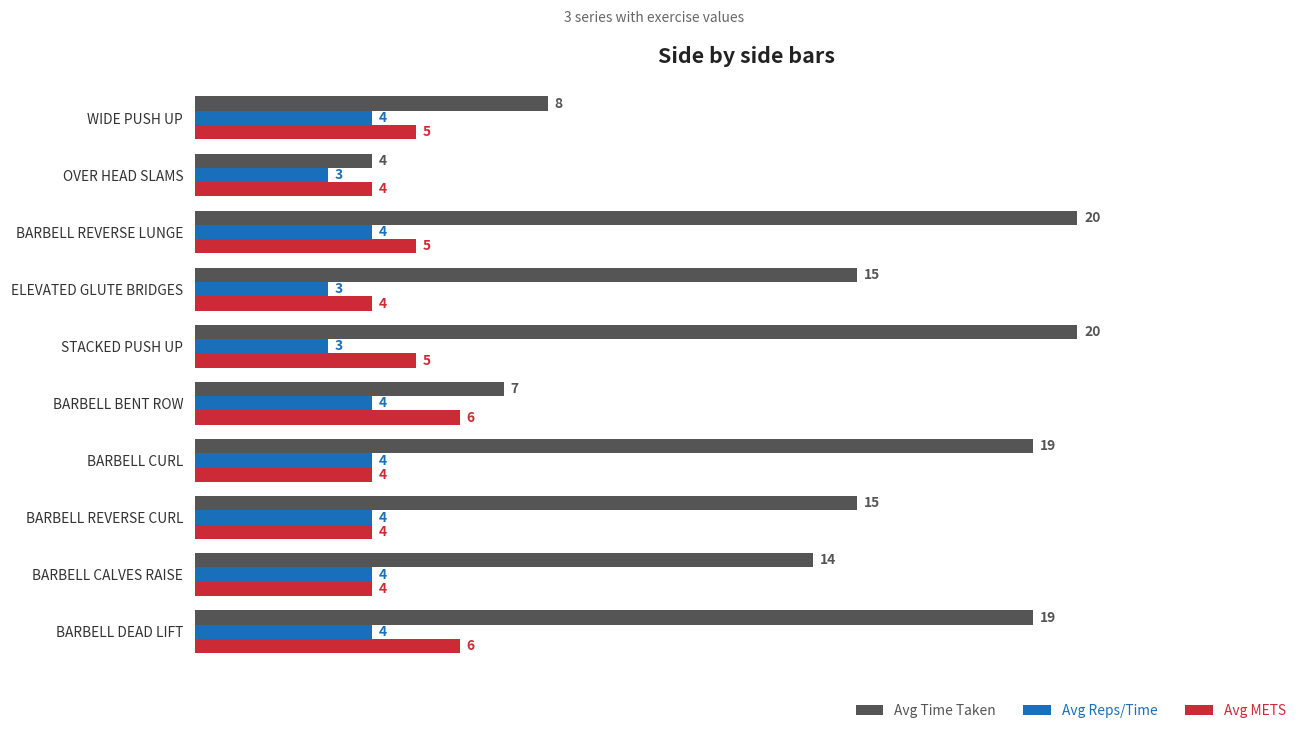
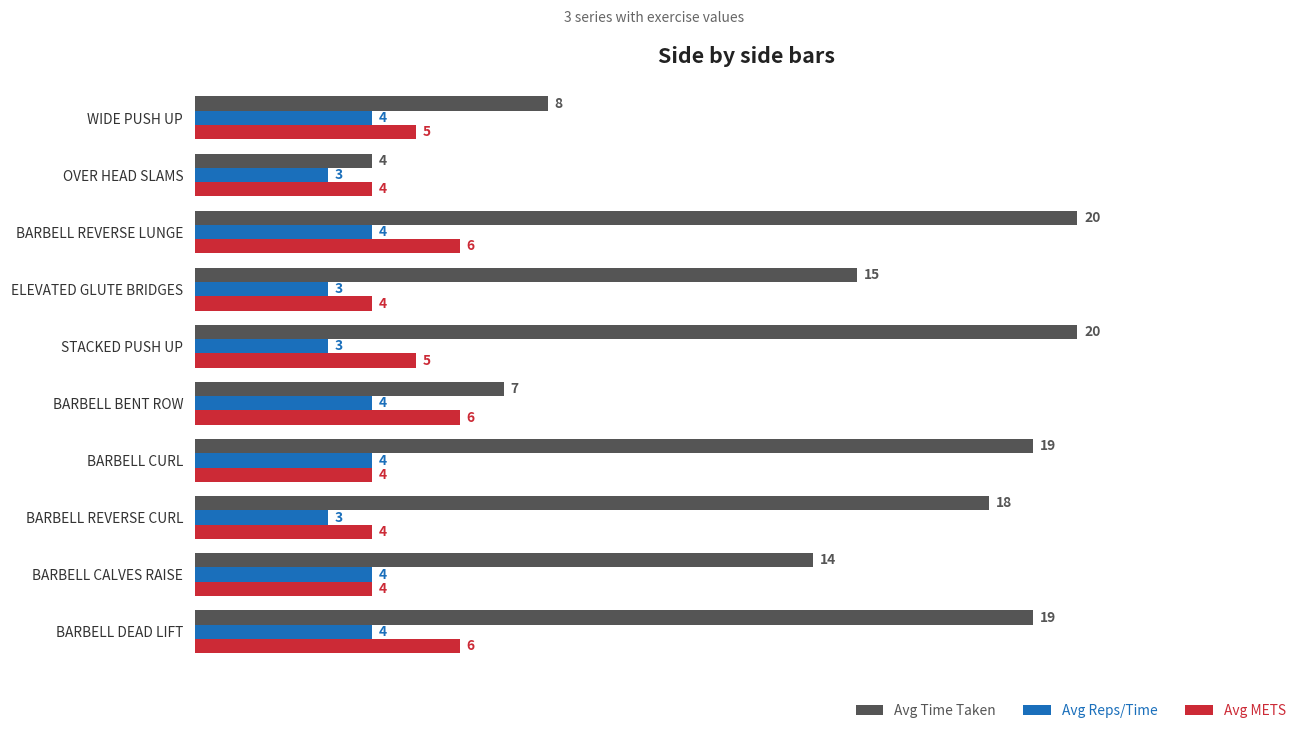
  {
    "Avg Time Taken": {
      "WIDE PUSH UP": 8,
      "OVER HEAD SLAMS": 4,
      "BARBELL REVERSE LUNGE": 20,
      "ELEVATED GLUTE BRIDGES": 15,
      "STACKED PUSH UP": 20,
      "BARBELL BENT ROW": 7,
      "BARBELL CURL": 19,
-     "BARBELL REVERSE CURL": 15,
+     "BARBELL REVERSE CURL": 18,
      "BARBELL CALVES RAISE": 14,
      "BARBELL DEAD LIFT": 19
    },
    "Avg Reps/Time": {
      "WIDE PUSH UP": 4,
      "OVER HEAD SLAMS": 3,
      "BARBELL REVERSE LUNGE": 4,
      "ELEVATED GLUTE BRIDGES": 3,
      "STACKED PUSH UP": 3,
      "BARBELL BENT ROW": 4,
      "BARBELL CURL": 4,
-     "BARBELL REVERSE CURL": 4,
+     "BARBELL REVERSE CURL": 3,
      "BARBELL CALVES RAISE": 4,
      "BARBELL DEAD LIFT": 4
    },
    "Avg METS": {
      "WIDE PUSH UP": 5,
      "OVER HEAD SLAMS": 4,
-     "BARBELL REVERSE LUNGE": 5,
+     "BARBELL REVERSE LUNGE": 6,
      "ELEVATED GLUTE BRIDGES": 4,
      "STACKED PUSH UP": 5,
      "BARBELL BENT ROW": 6,
      "BARBELL CURL": 4,
      "BARBELL REVERSE CURL": 4,
      "BARBELL CALVES RAISE": 4,
      "BARBELL DEAD LIFT": 6
    }
  }
